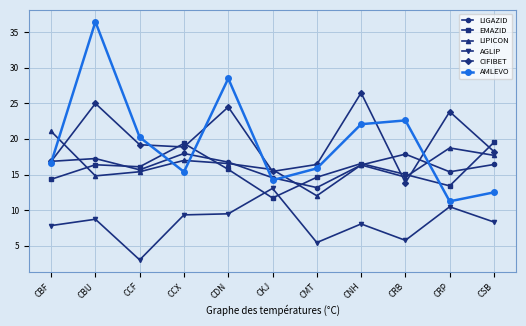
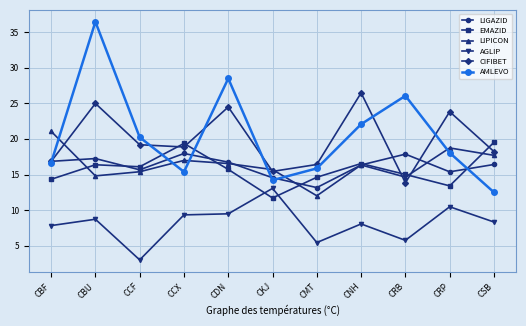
  {
    "AMLEVO": {
      "CBU": 36,
      "CCF": 20,
      "CCX": 15,
      "CDN": 28,
      "CMT": 16,
      "CNH": 22,
-     "CRB": 23,
-     "CRP": 11,
+     "CRB": 26,
+     "CRP": 18,
      "CSB": 13
    }
  }
